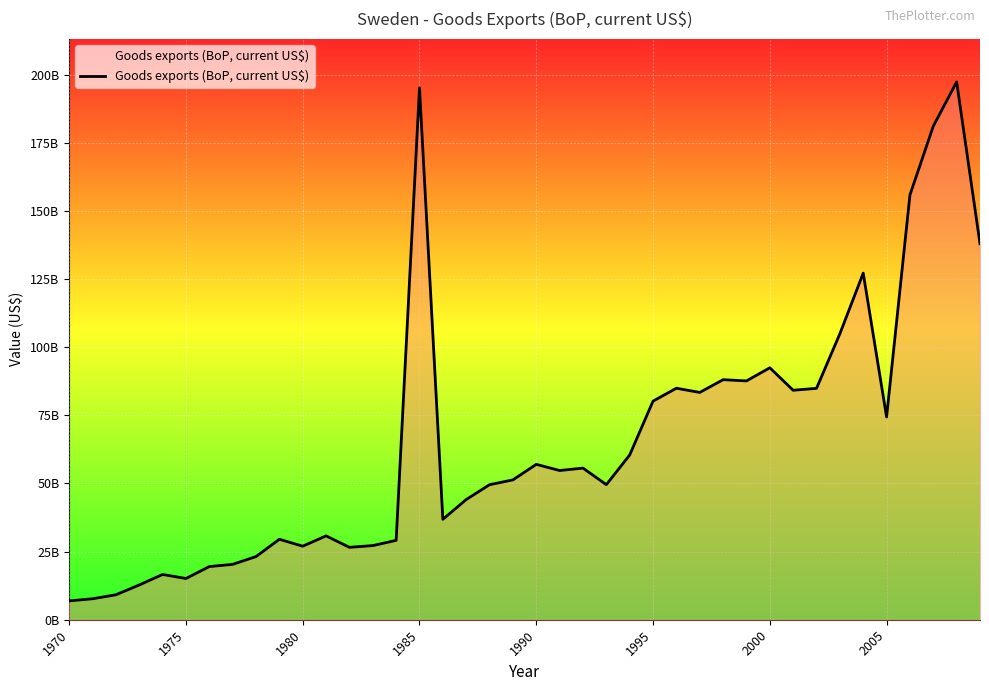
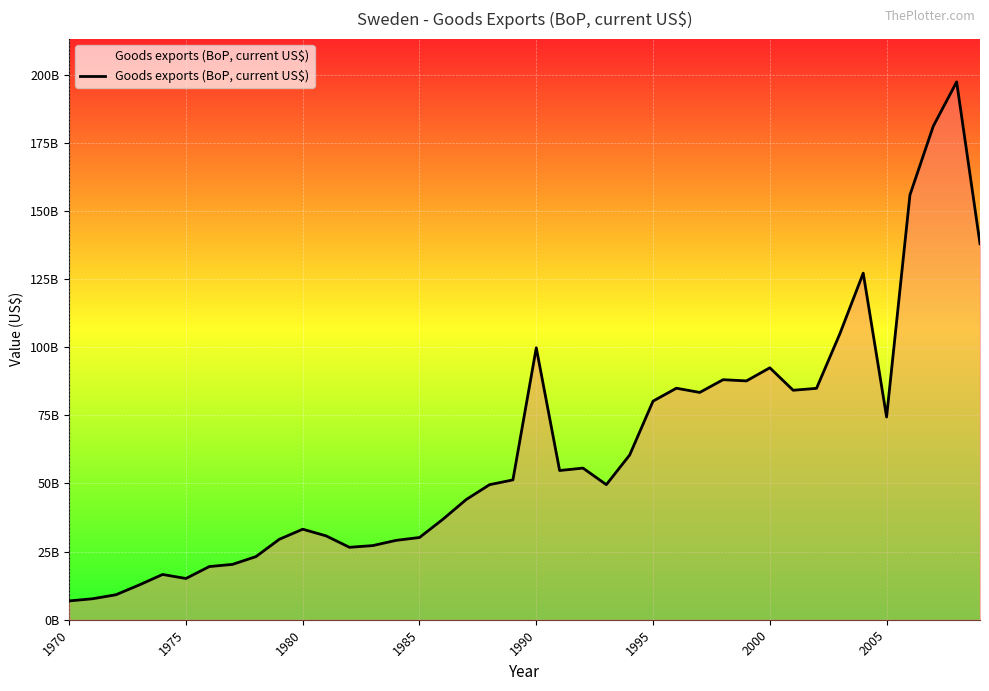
  {
    "1970": 7000000000,
    "1975": 15000000000,
-   "1980": 27000000000,
-   "1985": 195000000000,
-   "1990": 57000000000,
+   "1980": 33000000000,
+   "1985": 30000000000,
+   "1990": 100000000000,
    "1995": 80000000000,
    "2000": 92000000000,
    "2005": 74000000000
  }
